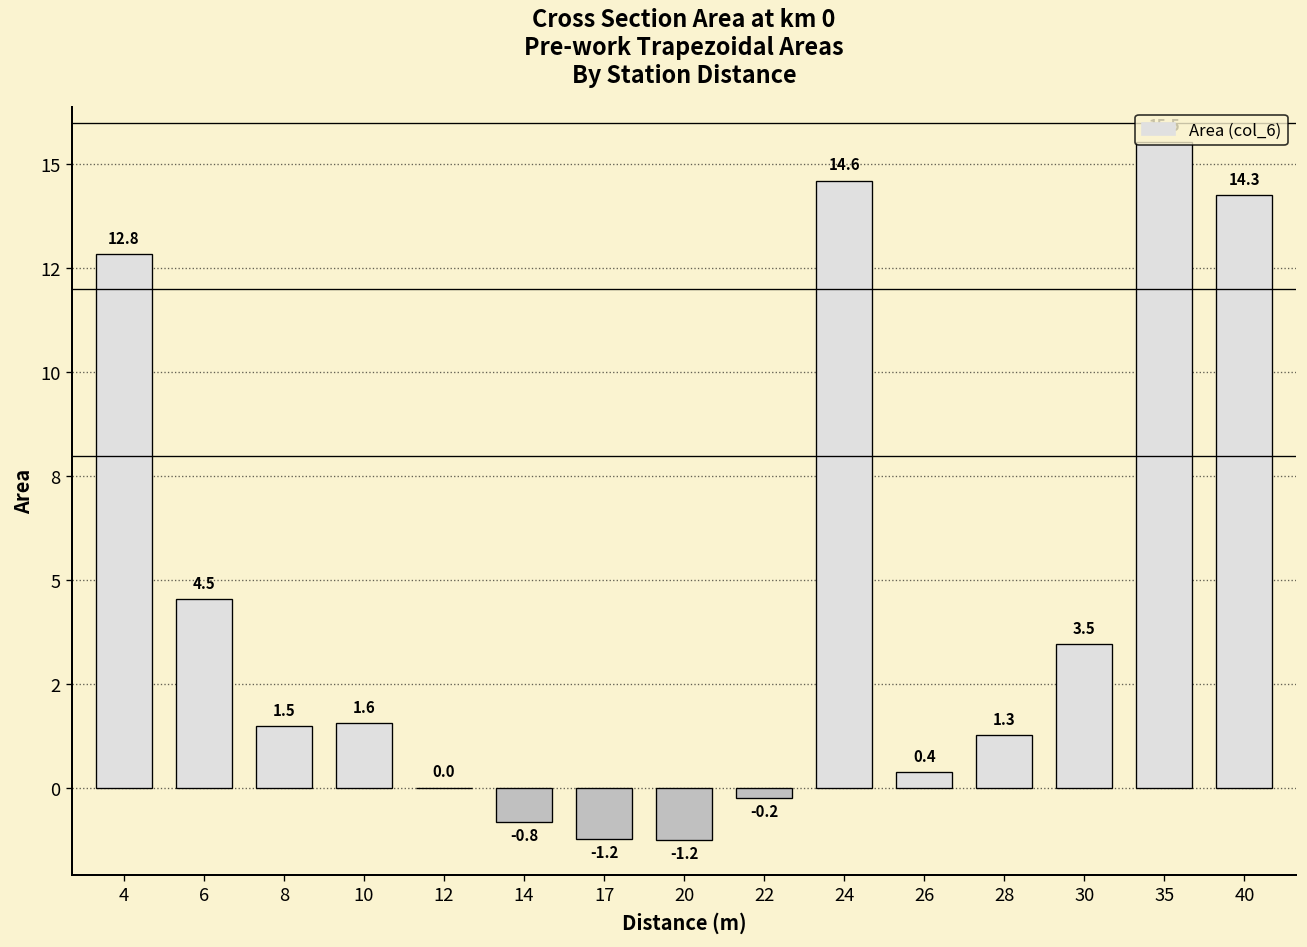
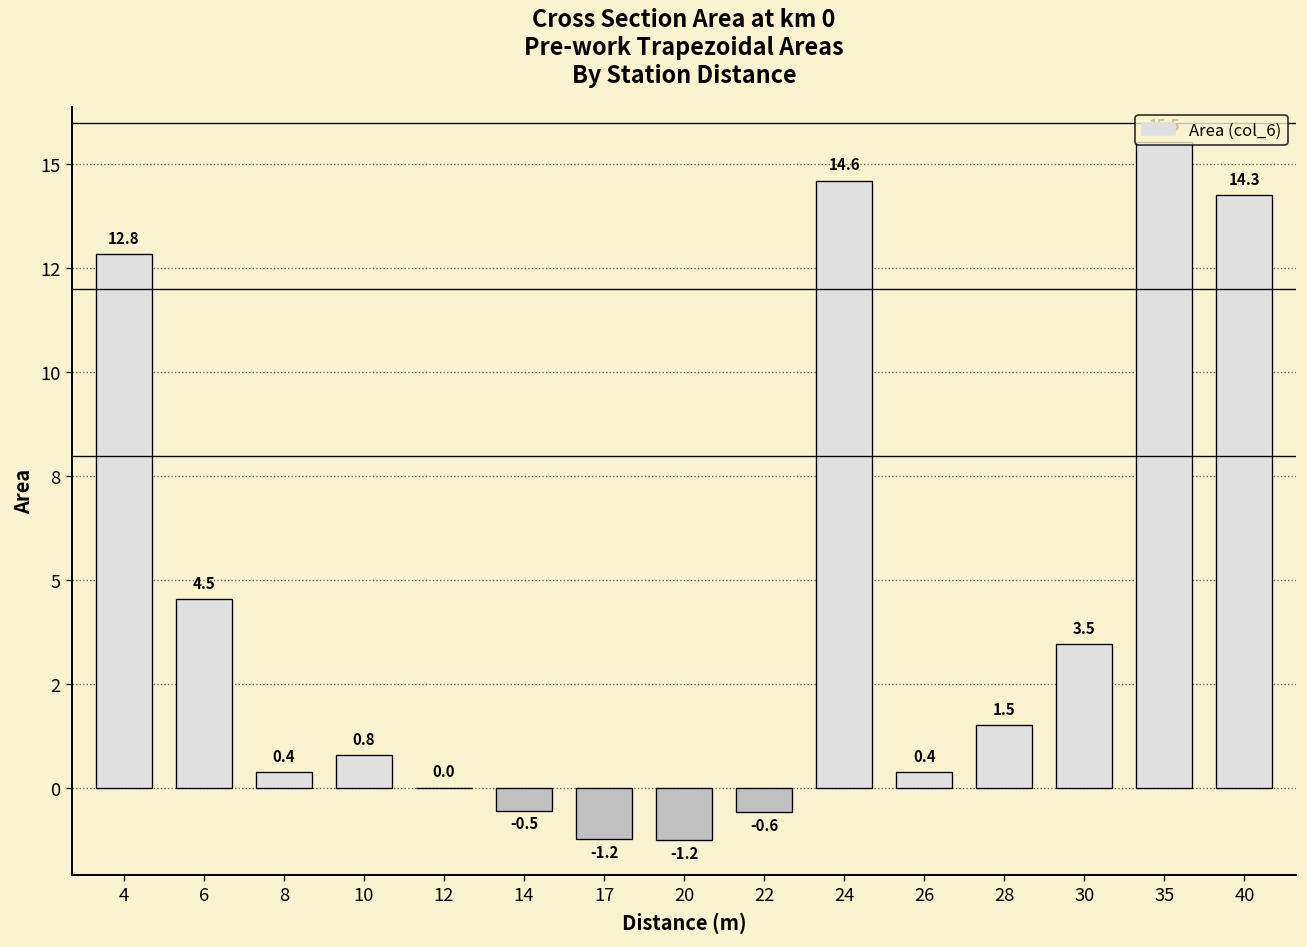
  {
    "4": 12.8,
    "6": 4.5,
-   "8": 1.5,
-   "10": 1.6,
+   "8": 0.4,
+   "10": 0.8,
    "12": 0.0,
-   "14": -0.8,
+   "14": -0.5,
    "17": -1.2,
    "20": -1.2,
-   "22": -0.2,
+   "22": -0.6,
    "24": 14.6,
    "26": 0.4,
-   "28": 1.3,
+   "28": 1.5,
    "30": 3.5,
    "40": 14.3
  }
